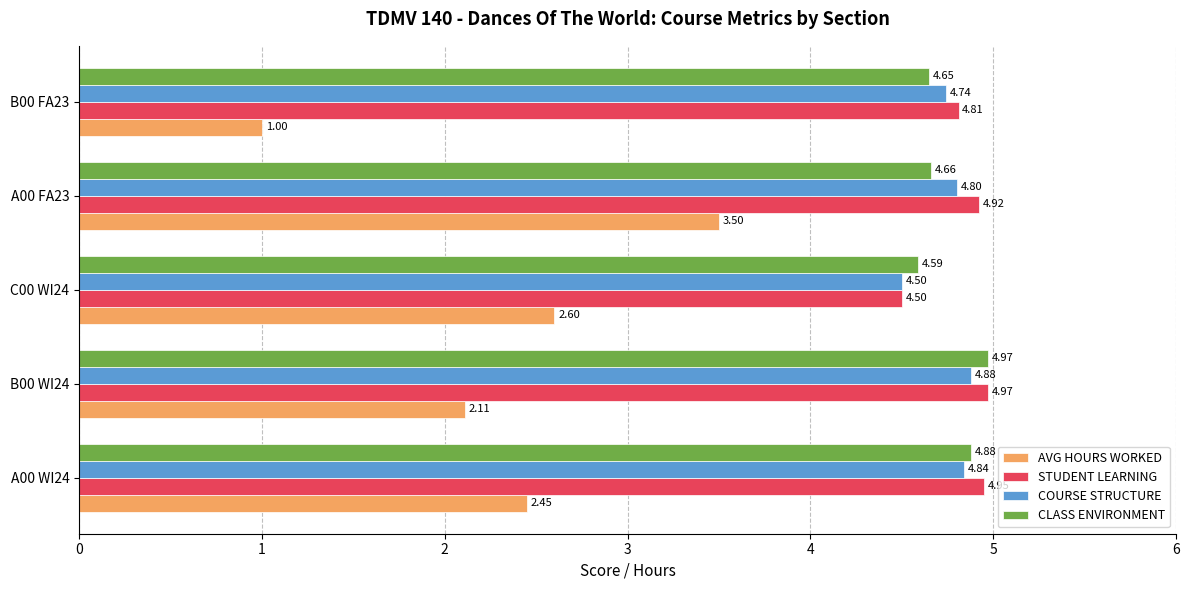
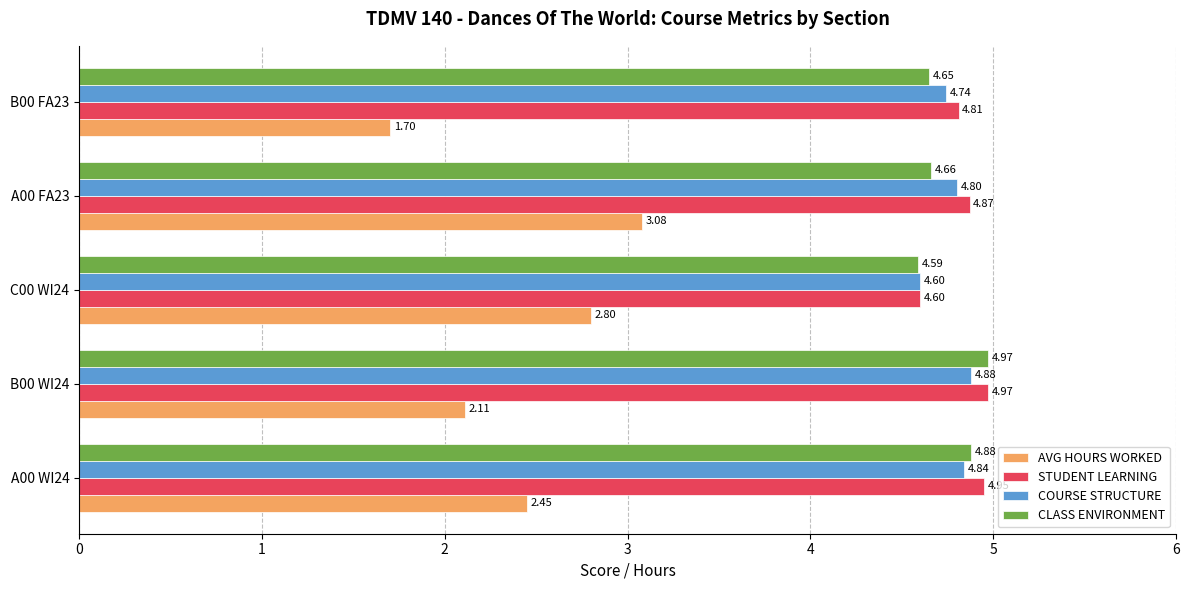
  {
    "AVG HOURS WORKED": {
-     "B00 FA23": 1.00,
-     "A00 FA23": 3.50,
-     "C00 WI24": 2.60,
+     "B00 FA23": 1.70,
+     "A00 FA23": 3.08,
+     "C00 WI24": 2.80,
      "B00 WI24": 2.11,
      "A00 WI24": 2.45
    },
    "STUDENT LEARNING": {
      "B00 FA23": 4.81,
-     "A00 FA23": 4.92,
-     "C00 WI24": 4.50,
+     "A00 FA23": 4.87,
+     "C00 WI24": 4.60,
      "B00 WI24": 4.97
    },
    "COURSE STRUCTURE": {
      "B00 FA23": 4.74,
      "A00 FA23": 4.80,
-     "C00 WI24": 4.50,
+     "C00 WI24": 4.60,
      "B00 WI24": 4.88,
      "A00 WI24": 4.84
    },
    "CLASS ENVIRONMENT": {
      "B00 FA23": 4.65,
      "A00 FA23": 4.66,
      "C00 WI24": 4.59,
      "B00 WI24": 4.97,
      "A00 WI24": 4.88
    }
  }
